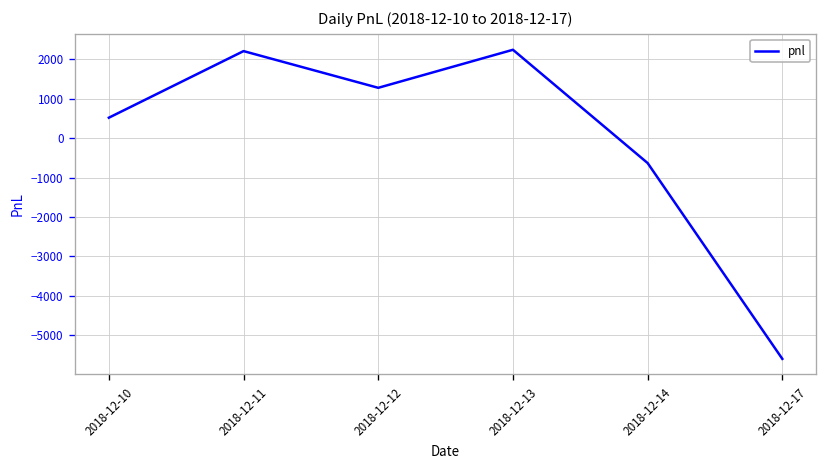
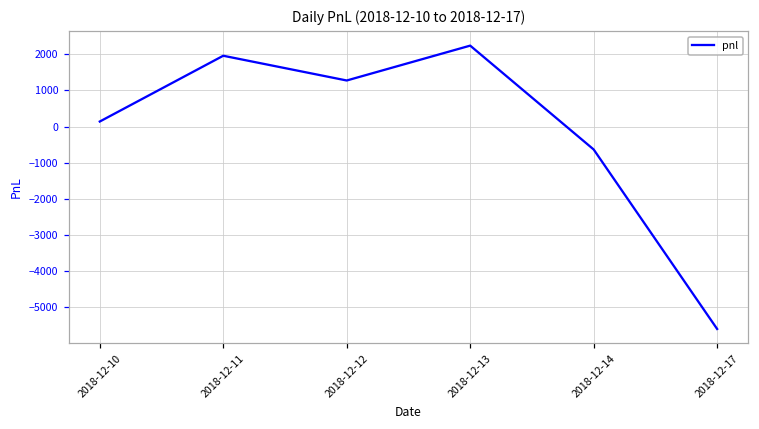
  {
-   "2018-12-10": 500,
-   "2018-12-11": 2200,
+   "2018-12-10": 100,
+   "2018-12-11": 2000,
    "2018-12-12": 1300,
    "2018-12-13": 2200,
    "2018-12-14": -600,
    "2018-12-17": -5600
  }
